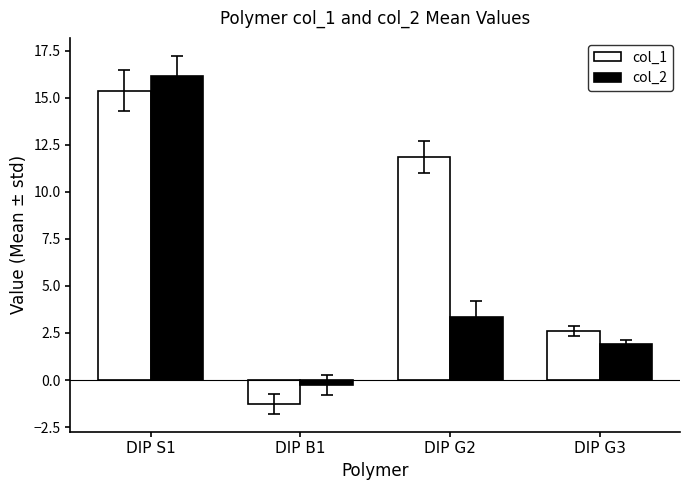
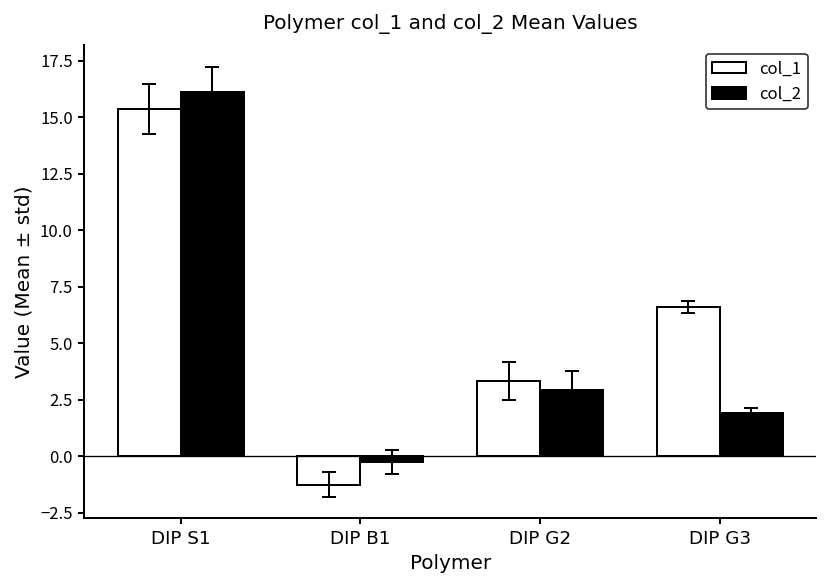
  {
    "col_1": {
      "DIP S1": 15.4,
      "DIP B1": -1.3,
-     "DIP G2": 11.9,
-     "DIP G3": 2.6
+     "DIP G2": 3.3,
+     "DIP G3": 6.6
    },
    "col_2": {
      "DIP S1": 16.1,
      "DIP B1": -0.3,
-     "DIP G2": 3.4,
+     "DIP G2": 2.9,
      "DIP G3": 1.9
    }
  }
